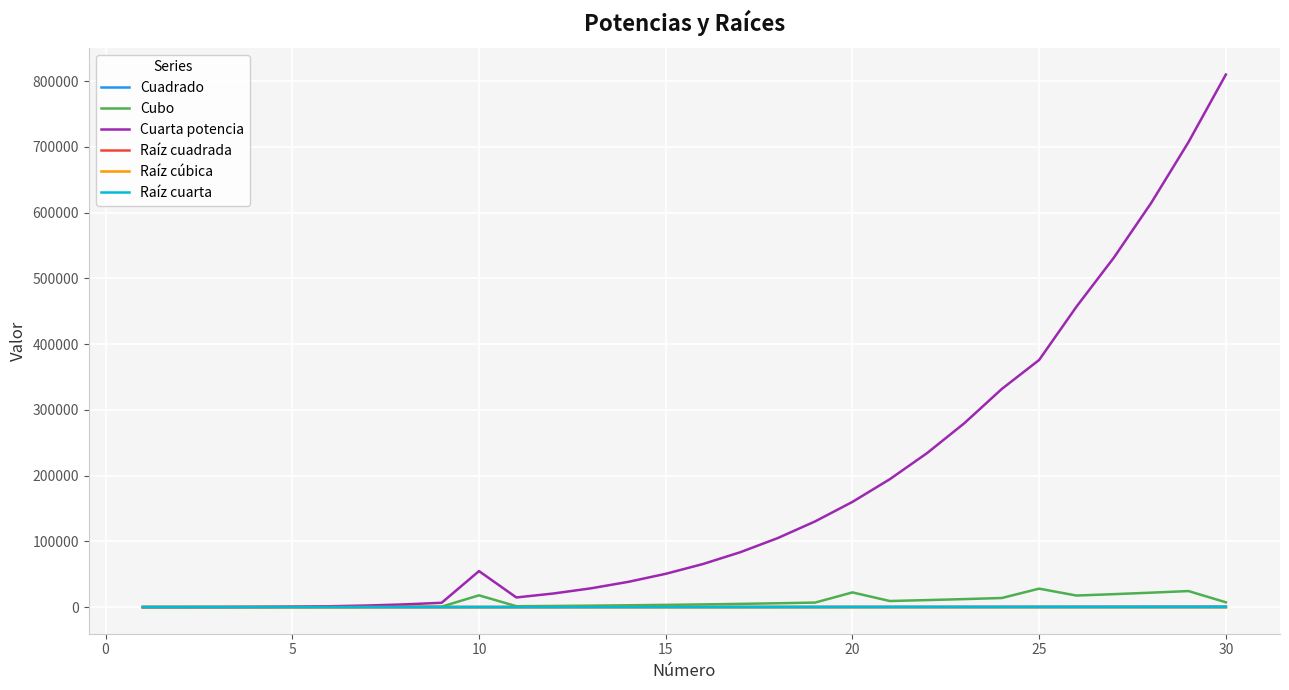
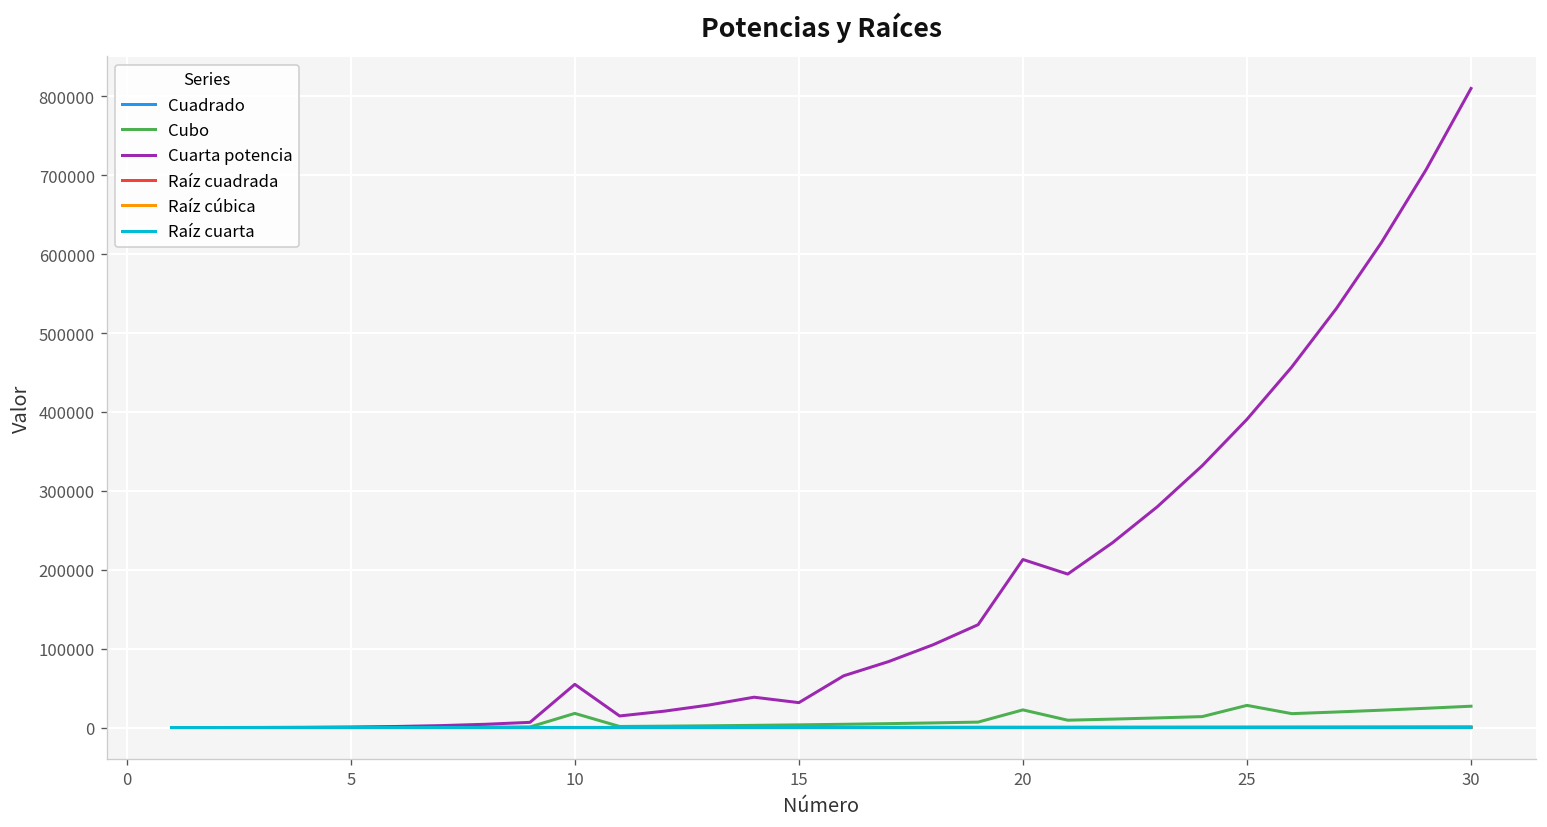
  {
    "Cubo": {
      "10": 20000,
      "20": 20000,
      "25": 30000,
-     "30": 10000
+     "30": 30000
    },
    "Cuarta potencia": {
      "10": 50000,
-     "15": 50000,
-     "20": 160000,
-     "25": 380000,
+     "15": 30000,
+     "20": 210000,
+     "25": 390000,
      "30": 810000
    }
  }
